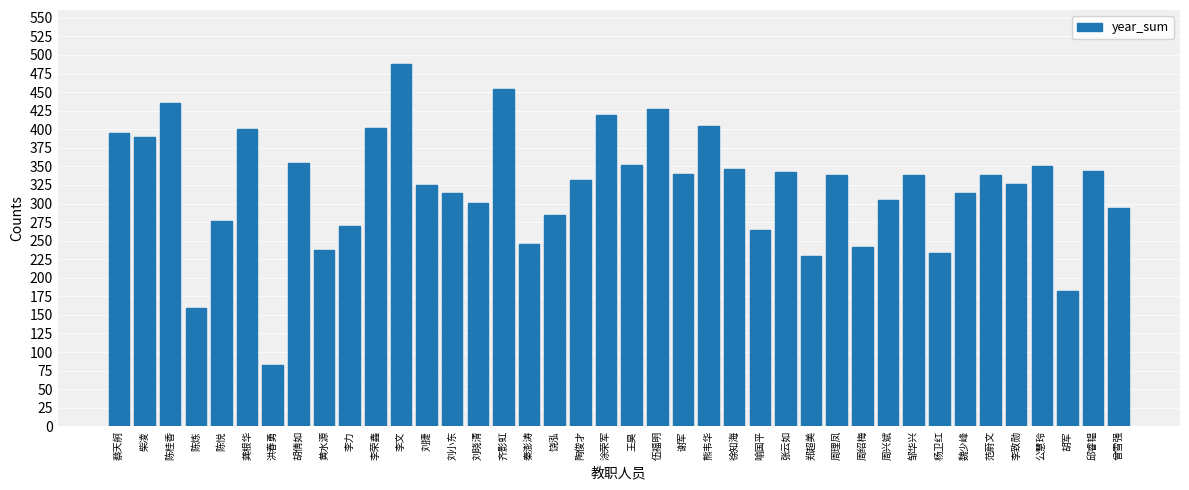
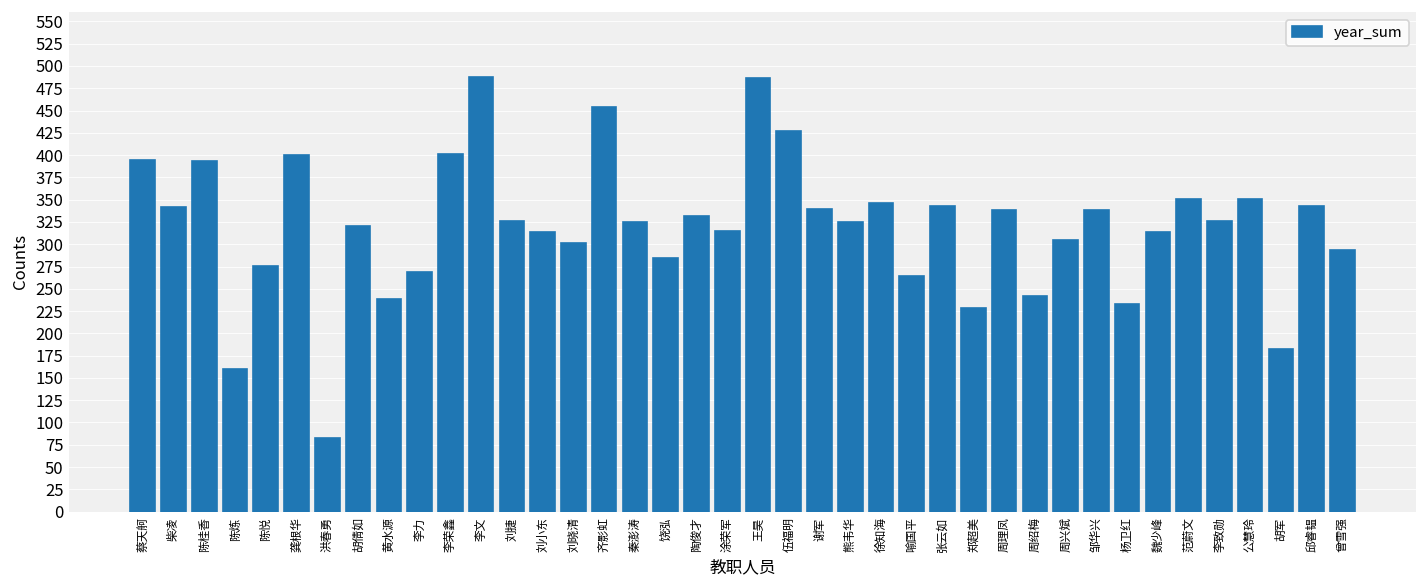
  {
    "蔡天舸": 390,
-   "柴凌": 390,
-   "陈桂香": 440,
+   "柴凌": 340,
+   "陈桂香": 390,
    "陈炼": 160,
    "陈悦": 280,
    "龚根华": 400,
    "洪春勇": 80,
-   "胡倩如": 350,
+   "胡倩如": 320,
    "黄水源": 240,
    "李力": 270,
    "李荣鑫": 400,
    "李文": 490,
    "刘捷": 330,
    "刘小东": 310,
    "刘晓清": 300,
    "齐影虹": 450,
-   "秦澎涛": 250,
+   "秦澎涛": 330,
    "饶泓": 280,
    "陶俊才": 330,
-   "涂荣军": 420,
-   "王昊": 350,
+   "涂荣军": 310,
+   "王昊": 490,
    "伍福明": 430,
    "谢军": 340,
-   "熊韦华": 400,
+   "熊韦华": 320,
    "徐知海": 350,
    "喻国平": 260,
    "张云如": 340,
    "郑超美": 230,
    "周理凤": 340,
    "周绍梅": 240,
    "周兴斌": 310,
    "邹华兴": 340,
    "杨卫红": 230,
    "魏少峰": 310,
-   "范蔚文": 340,
+   "范蔚文": 350,
    "李致勋": 330,
    "公慧玲": 350,
    "胡军": 180,
    "邱睿韫": 340,
    "曾雪强": 290
  }
